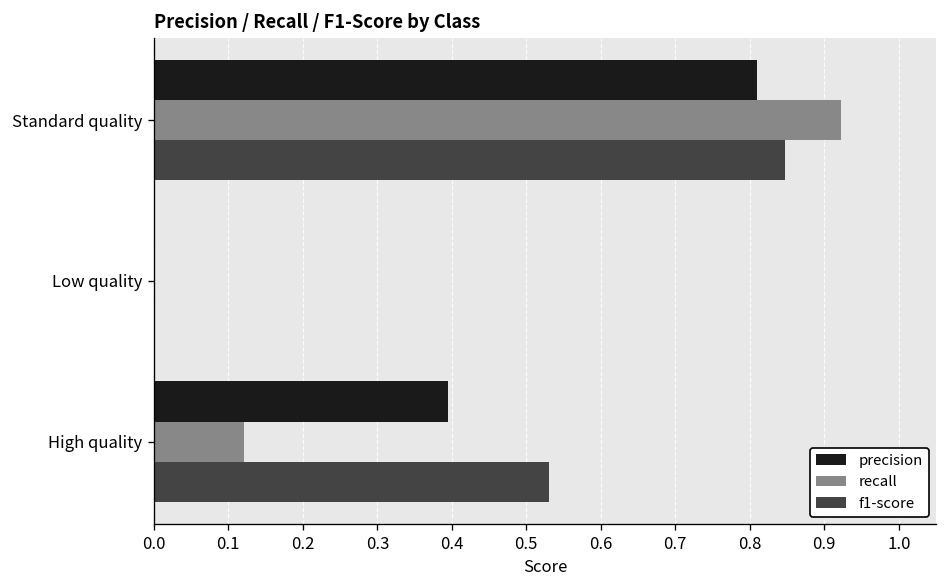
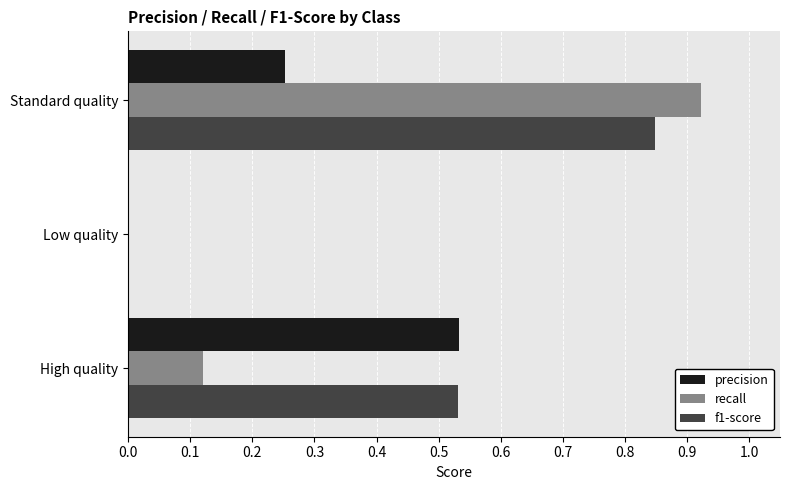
  {
    "precision": {
-     "Standard quality": 0.81,
+     "Standard quality": 0.25,
      "Low quality": 0.00,
-     "High quality": 0.39
+     "High quality": 0.53
    },
    "recall": {
      "Standard quality": 0.92,
      "Low quality": 0.00,
      "High quality": 0.12
    },
    "f1-score": {
      "Standard quality": 0.85,
      "Low quality": 0.00,
      "High quality": 0.53
    }
  }
